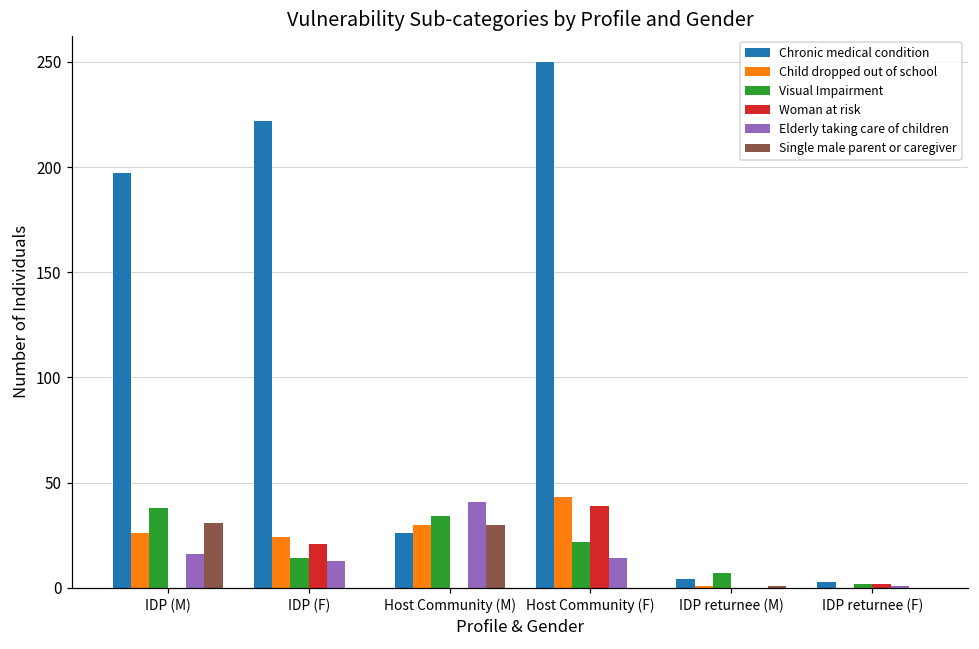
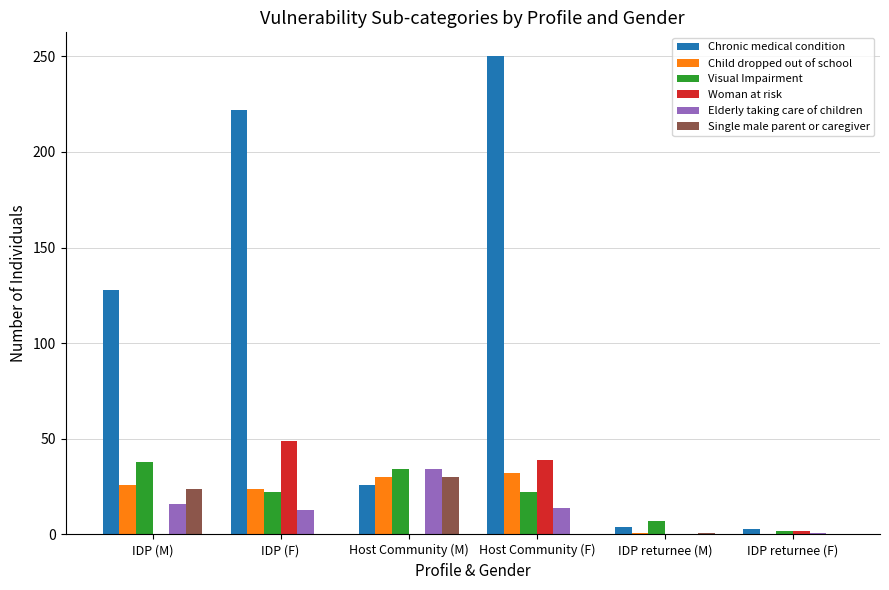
  {
    "Chronic medical condition": {
-     "IDP (M)": 197,
+     "IDP (M)": 128,
      "IDP (F)": 222,
      "Host Community (M)": 26,
      "Host Community (F)": 250,
      "IDP returnee (M)": 4,
      "IDP returnee (F)": 3
    },
    "Child dropped out of school": {
      "IDP (M)": 26,
      "IDP (F)": 24,
      "Host Community (M)": 30,
-     "Host Community (F)": 43,
+     "Host Community (F)": 32,
      "IDP returnee (F)": 0
    },
    "Visual Impairment": {
      "IDP (M)": 38,
-     "IDP (F)": 14,
+     "IDP (F)": 22,
      "Host Community (M)": 34,
      "Host Community (F)": 22,
      "IDP returnee (M)": 7,
      "IDP returnee (F)": 2
    },
    "Woman at risk": {
      "IDP (M)": 0,
-     "IDP (F)": 21,
+     "IDP (F)": 49,
      "Host Community (M)": 0,
      "Host Community (F)": 39,
      "IDP returnee (M)": 0,
      "IDP returnee (F)": 2
    },
    "Elderly taking care of children": {
      "IDP (M)": 16,
      "IDP (F)": 13,
-     "Host Community (M)": 41,
+     "Host Community (M)": 34,
      "Host Community (F)": 14,
      "IDP returnee (M)": 0
    },
    "Single male parent or caregiver": {
-     "IDP (M)": 31,
+     "IDP (M)": 24,
      "IDP (F)": 0,
      "Host Community (M)": 30,
      "Host Community (F)": 0,
      "IDP returnee (F)": 0
    }
  }
